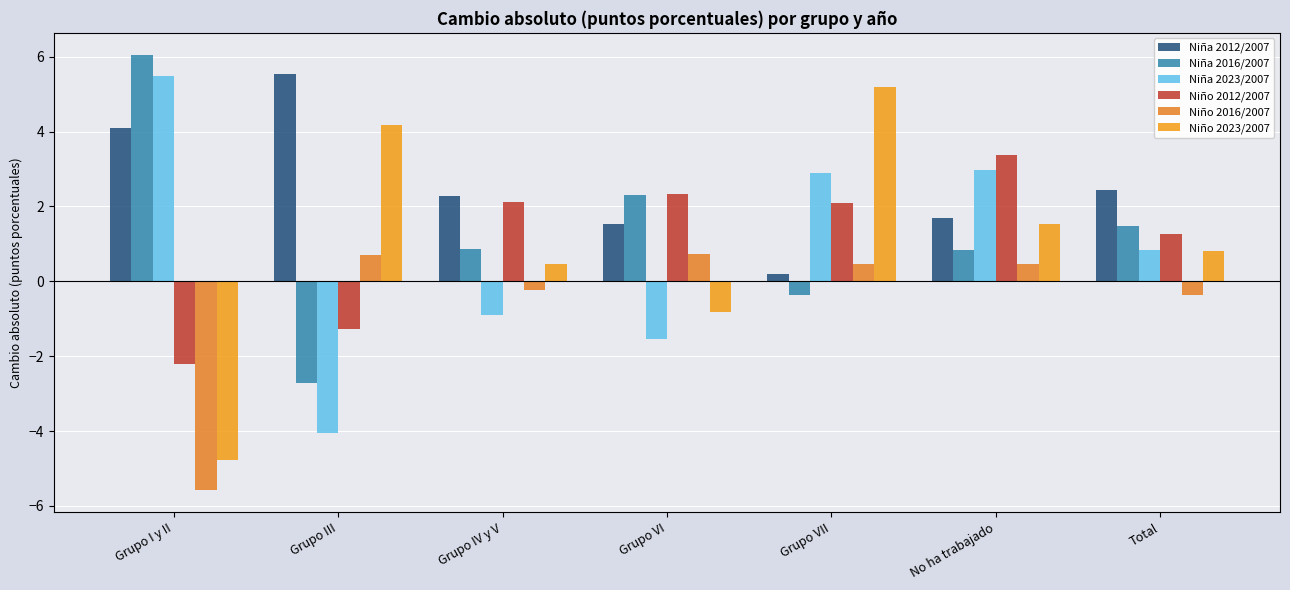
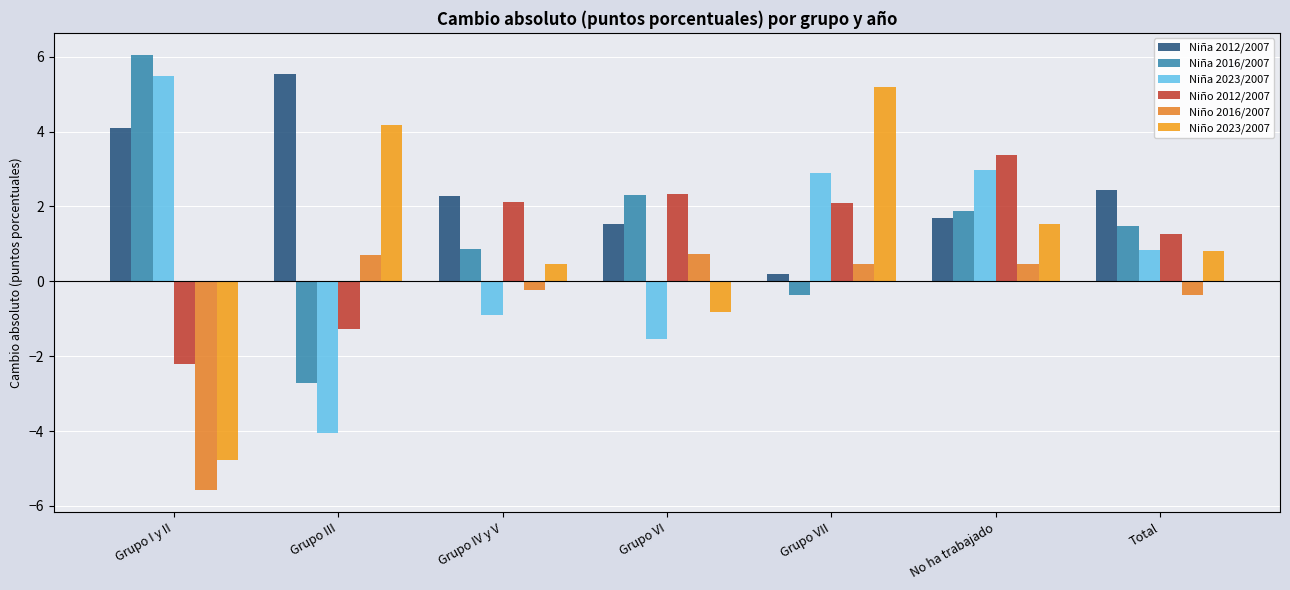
  {
    "Niña 2012/2007": {
      "Grupo I y II": 4.1,
      "Grupo III": 5.5,
      "Grupo IV y V": 2.3,
      "Grupo VI": 1.5,
      "Grupo VII": 0.2,
      "No ha trabajado": 1.7,
      "Total": 2.5
    },
    "Niña 2016/2007": {
      "Grupo I y II": 6.1,
      "Grupo III": -2.7,
      "Grupo IV y V": 0.9,
      "Grupo VI": 2.3,
      "Grupo VII": -0.4,
-     "No ha trabajado": 0.8,
+     "No ha trabajado": 1.9,
      "Total": 1.5
    },
    "Niña 2023/2007": {
      "Grupo I y II": 5.5,
      "Grupo III": -4.1,
      "Grupo IV y V": -0.9,
      "Grupo VI": -1.6,
      "Grupo VII": 2.9,
      "No ha trabajado": 3.0,
      "Total": 0.8
    },
    "Niño 2012/2007": {
      "Grupo I y II": -2.2,
      "Grupo III": -1.3,
      "Grupo IV y V": 2.1,
      "Grupo VI": 2.3,
      "Grupo VII": 2.1,
      "No ha trabajado": 3.4,
      "Total": 1.3
    }
  }
